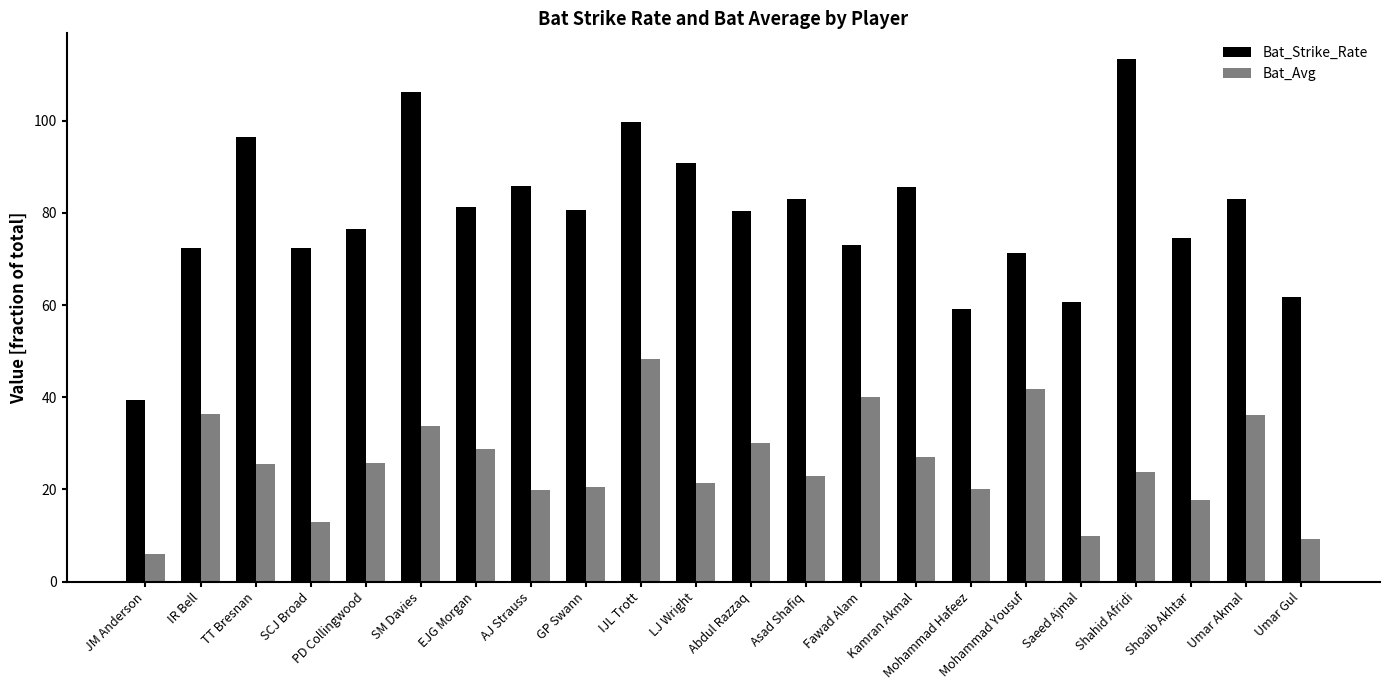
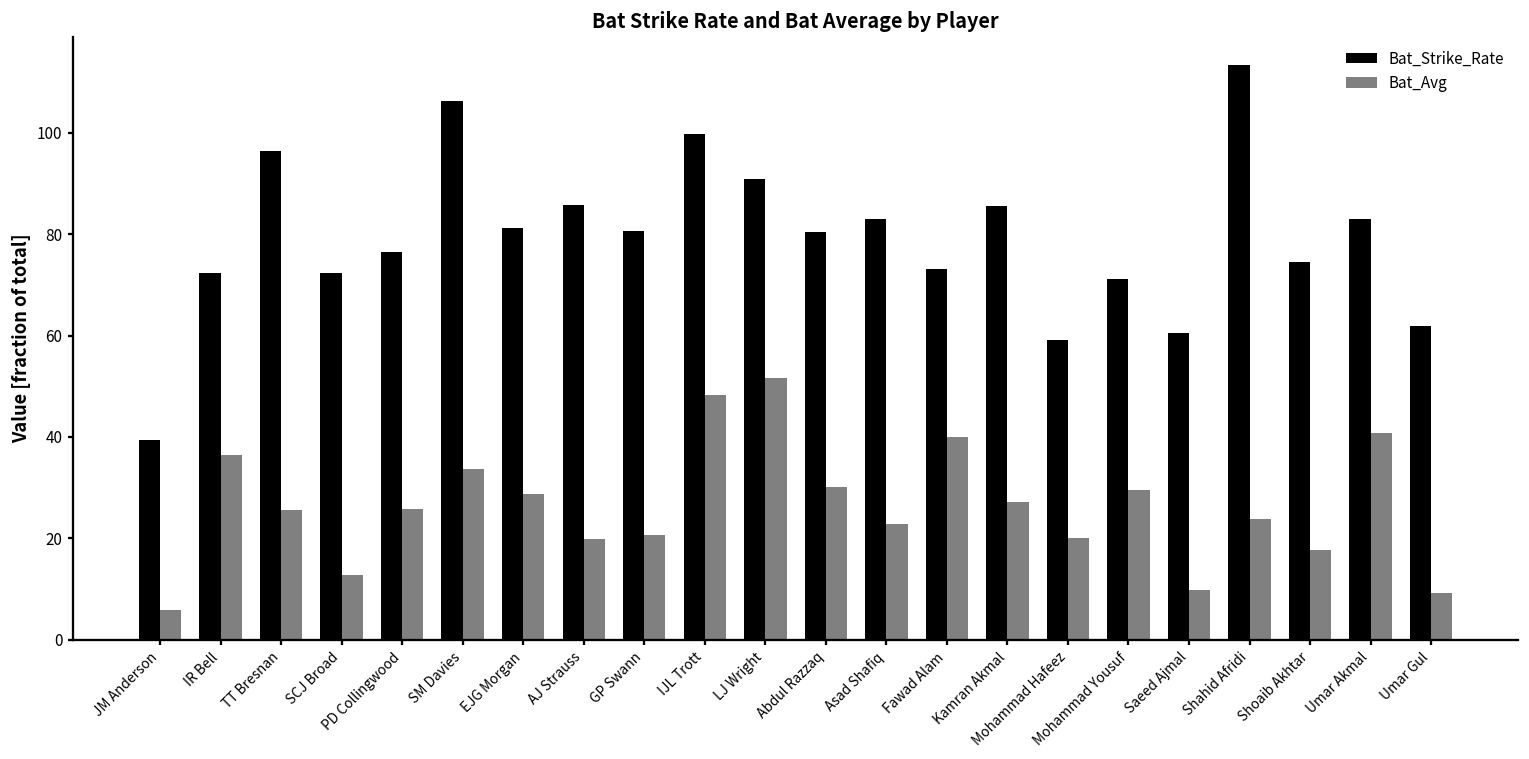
  {
    "Bat_Strike_Rate": {
      "JM Anderson": 39,
      "IR Bell": 72,
      "TT Bresnan": 96,
      "SCJ Broad": 72,
      "PD Collingwood": 77,
      "SM Davies": 106,
      "EJG Morgan": 81,
      "AJ Strauss": 86,
      "GP Swann": 81,
      "IJL Trott": 100,
      "LJ Wright": 91,
      "Abdul Razzaq": 80,
      "Asad Shafiq": 83,
      "Fawad Alam": 73,
      "Kamran Akmal": 86,
      "Mohammad Hafeez": 59,
      "Mohammad Yousuf": 71,
      "Saeed Ajmal": 61,
      "Shahid Afridi": 113,
      "Shoaib Akhtar": 75,
      "Umar Akmal": 83,
      "Umar Gul": 62
    },
    "Bat_Avg": {
      "JM Anderson": 6,
      "IR Bell": 36,
      "TT Bresnan": 26,
      "SCJ Broad": 13,
      "PD Collingwood": 26,
      "SM Davies": 34,
      "EJG Morgan": 29,
      "AJ Strauss": 20,
      "GP Swann": 21,
      "IJL Trott": 48,
-     "LJ Wright": 21,
+     "LJ Wright": 52,
      "Abdul Razzaq": 30,
      "Asad Shafiq": 23,
      "Fawad Alam": 40,
      "Kamran Akmal": 27,
      "Mohammad Hafeez": 20,
-     "Mohammad Yousuf": 42,
+     "Mohammad Yousuf": 30,
      "Saeed Ajmal": 10,
      "Shahid Afridi": 24,
      "Shoaib Akhtar": 18,
-     "Umar Akmal": 36,
+     "Umar Akmal": 41,
      "Umar Gul": 9
    }
  }
